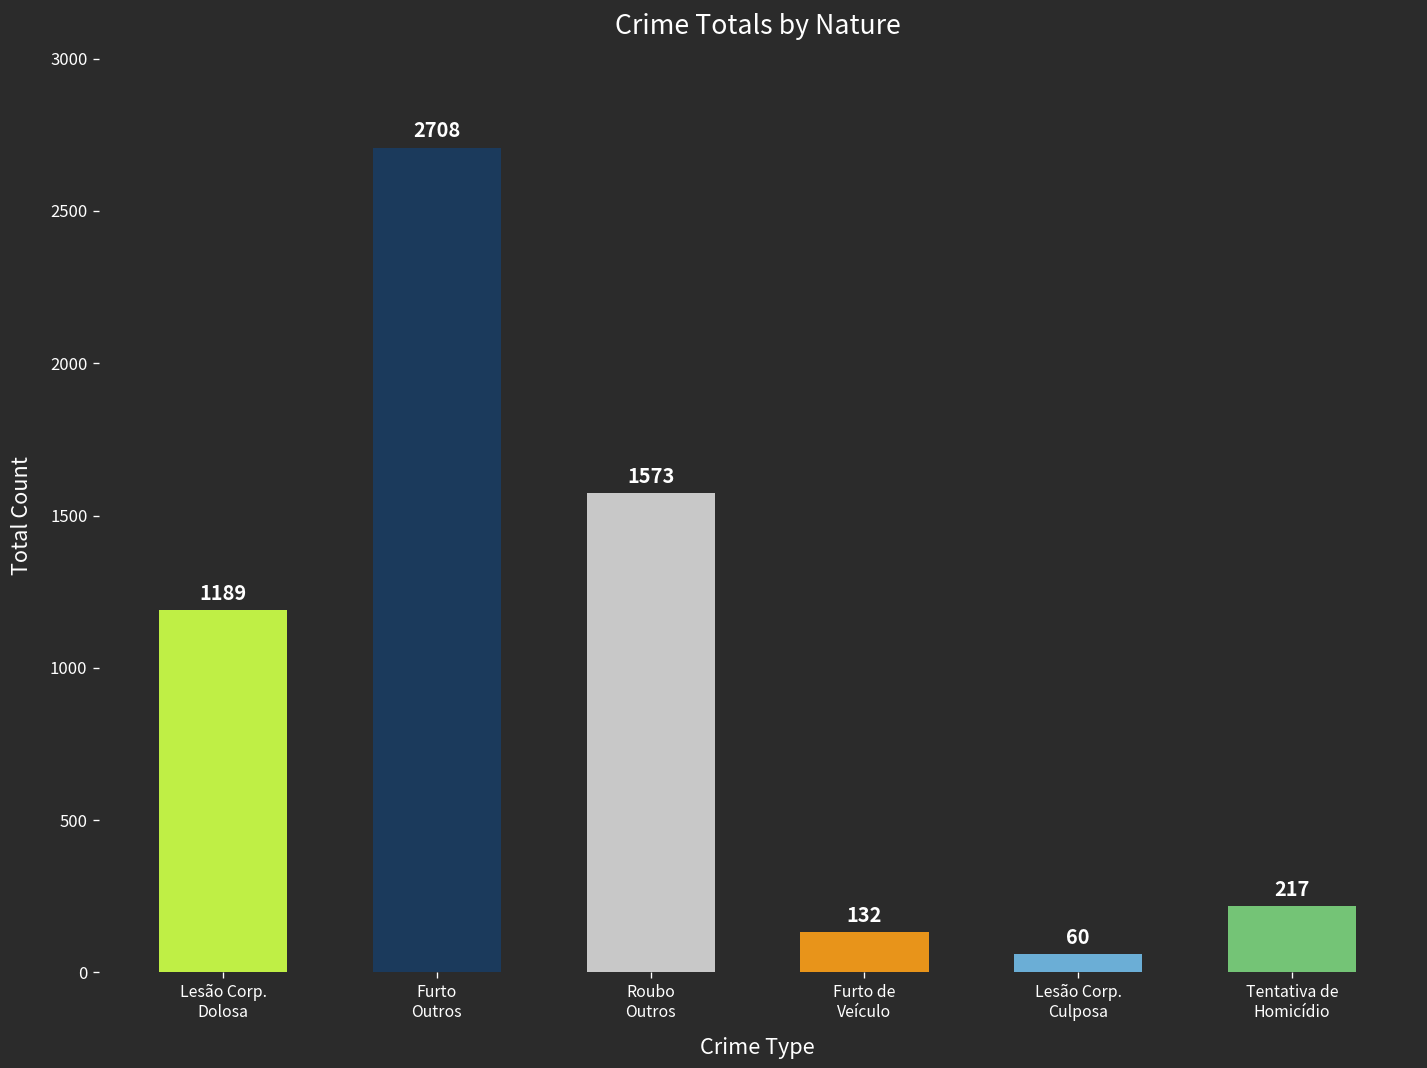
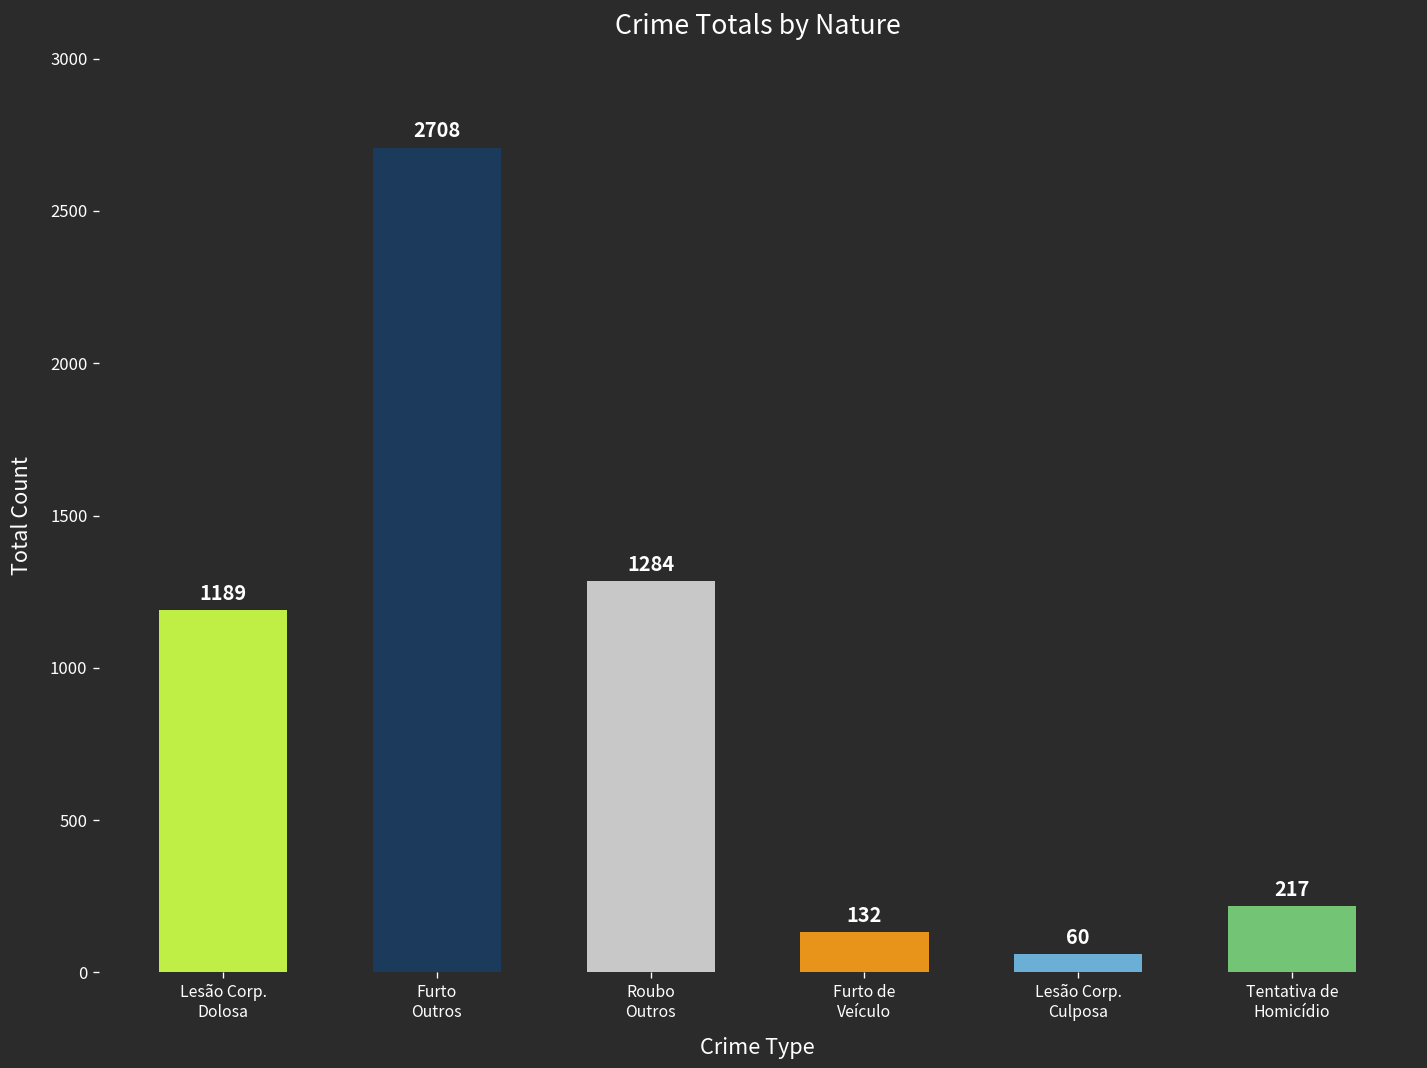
  {
    "Lesão Corp. Dolosa": 1189,
    "Furto Outros": 2708,
-   "Roubo Outros": 1573,
+   "Roubo Outros": 1284,
    "Furto de Veículo": 132,
    "Lesão Corp. Culposa": 60,
    "Tentativa de Homicídio": 217
  }
